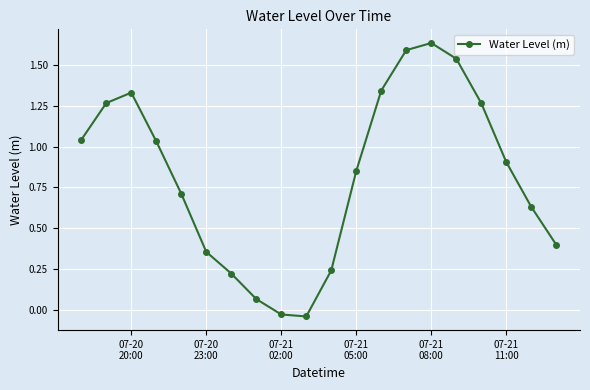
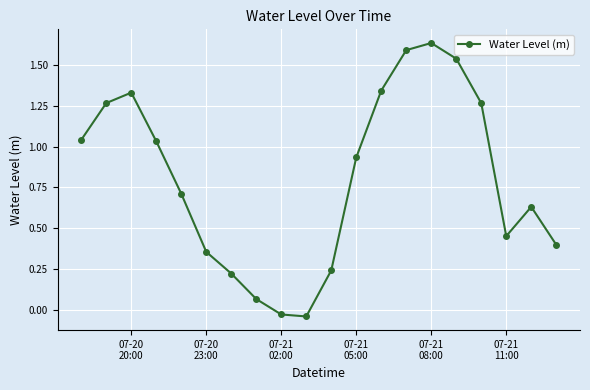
  {
    "07-20 20:00": 1.33,
    "07-20 23:00": 0.36,
    "07-21 02:00": -0.03,
-   "07-21 05:00": 0.85,
+   "07-21 05:00": 0.93,
    "07-21 08:00": 1.64,
-   "07-21 11:00": 0.91
+   "07-21 11:00": 0.45
  }
